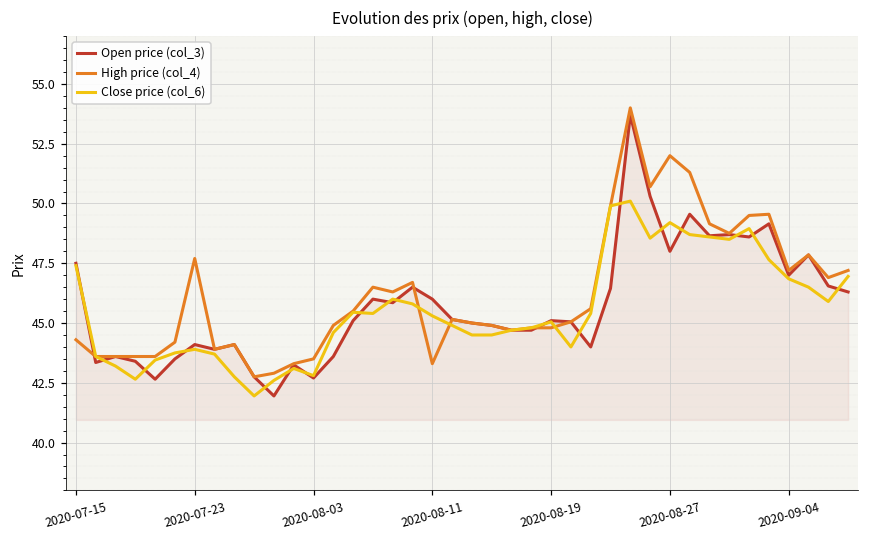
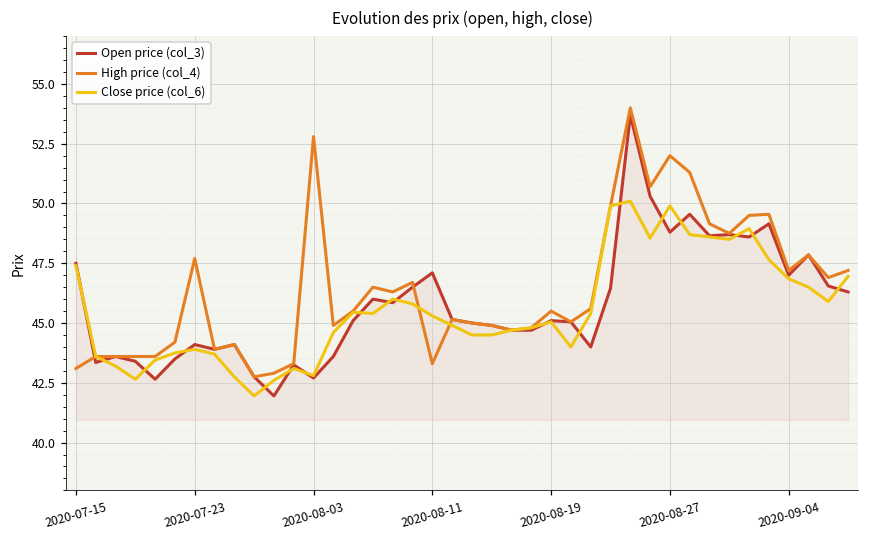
  {
    "Open price (col_3)": {
      "2020-07-23": 44.1,
-     "2020-08-11": 46.0,
-     "2020-08-27": 48.0,
+     "2020-08-11": 47.1,
+     "2020-08-27": 48.8,
      "2020-09-04": 47.0
    },
    "High price (col_4)": {
-     "2020-07-15": 44.3,
+     "2020-07-15": 43.1,
      "2020-07-23": 47.7,
-     "2020-08-03": 43.5,
+     "2020-08-03": 52.8,
      "2020-08-11": 43.3,
-     "2020-08-19": 44.8,
+     "2020-08-19": 45.5,
      "2020-08-27": 52.0,
      "2020-09-04": 47.2
    },
    "Close price (col_6)": {
      "2020-07-23": 43.9,
      "2020-08-11": 45.3,
-     "2020-08-27": 49.2,
+     "2020-08-27": 49.9,
      "2020-09-04": 46.9
    }
  }
